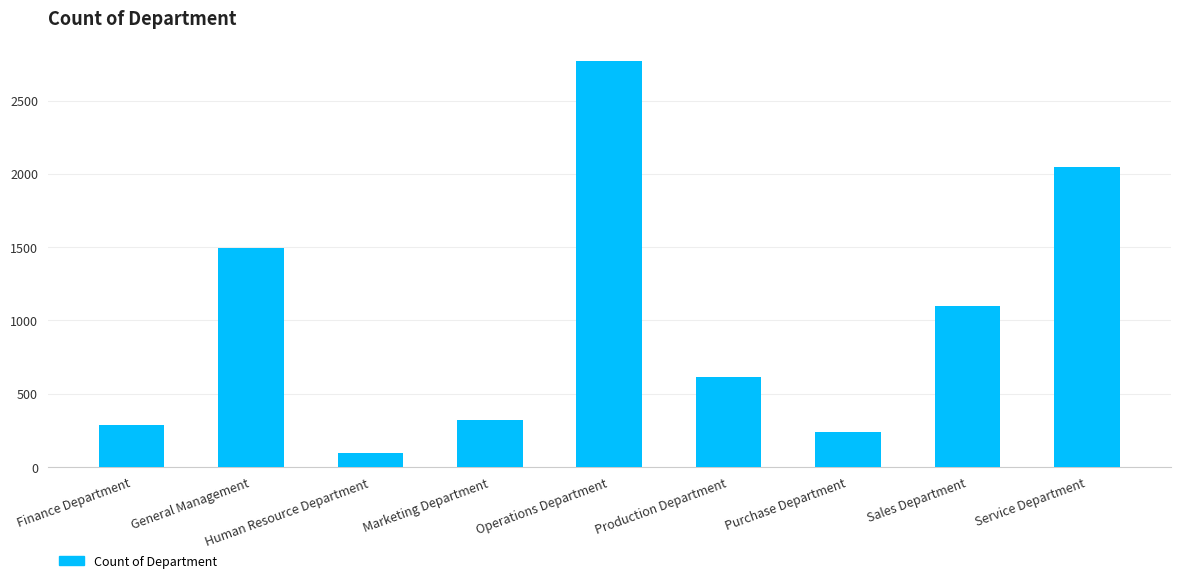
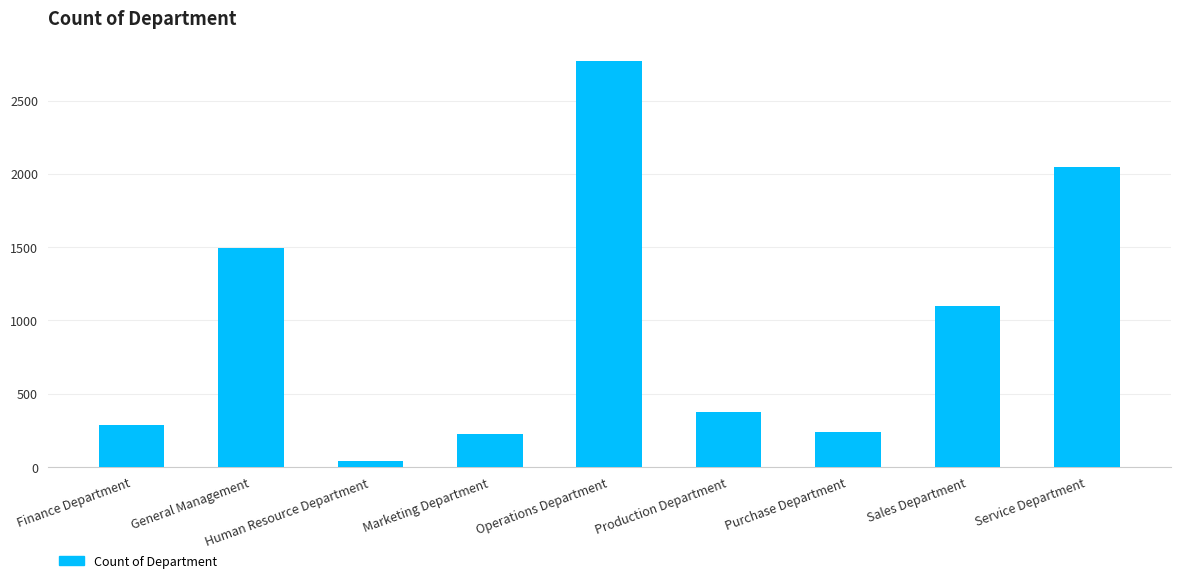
  {
    "Finance Department": 290,
    "General Management": 1490,
-   "Human Resource Department": 100,
-   "Marketing Department": 320,
+   "Human Resource Department": 40,
+   "Marketing Department": 230,
    "Operations Department": 2770,
-   "Production Department": 610,
+   "Production Department": 380,
    "Purchase Department": 240,
    "Sales Department": 1100,
    "Service Department": 2050
  }
